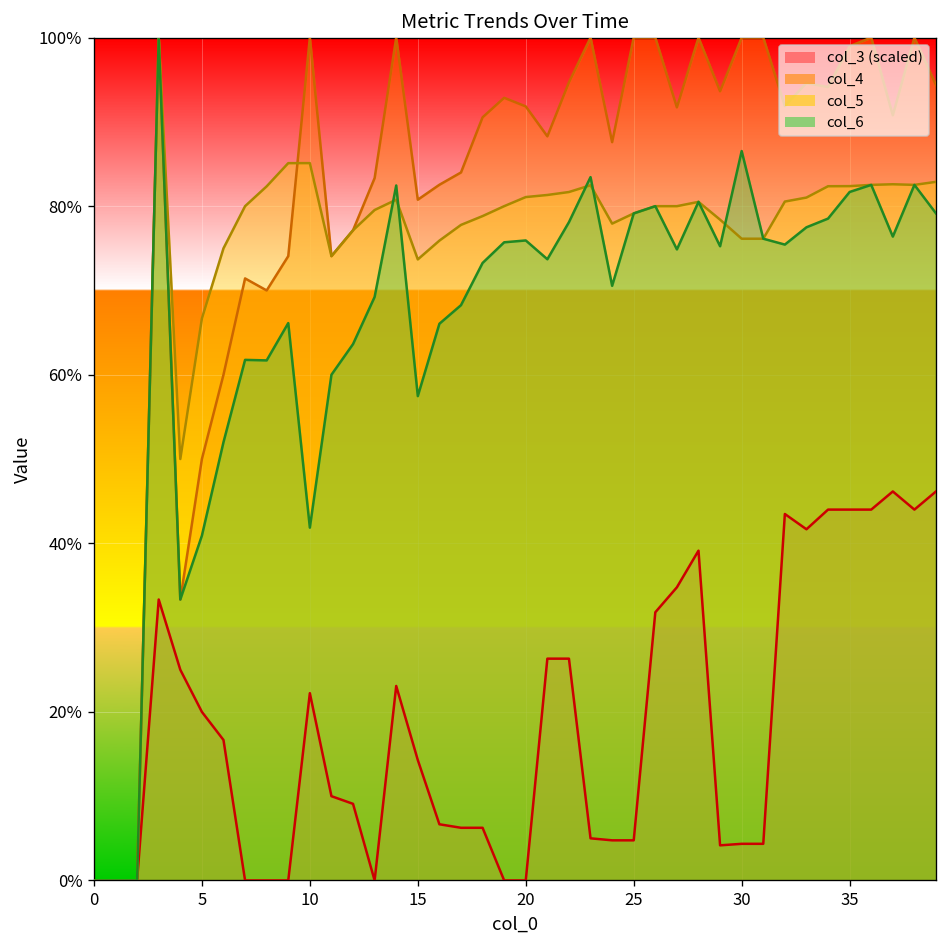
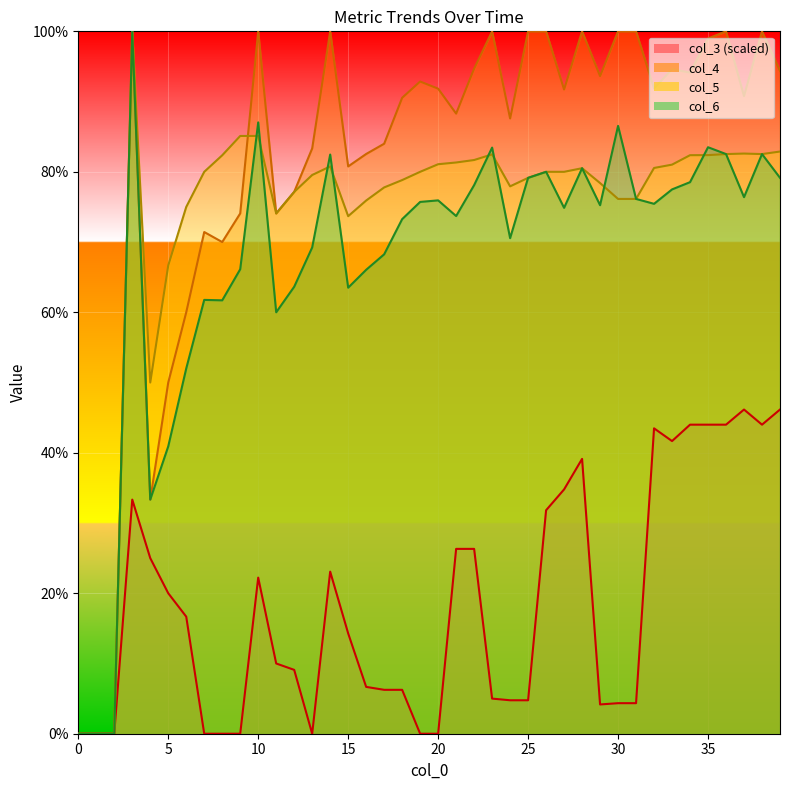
  {
    "col_6": {
      "5": "41%",
-     "10": "42%",
-     "15": "57%",
+     "10": "87%",
+     "15": "64%",
      "20": "76%",
      "30": "87%",
-     "35": "82%"
+     "35": "83%"
    }
  }
